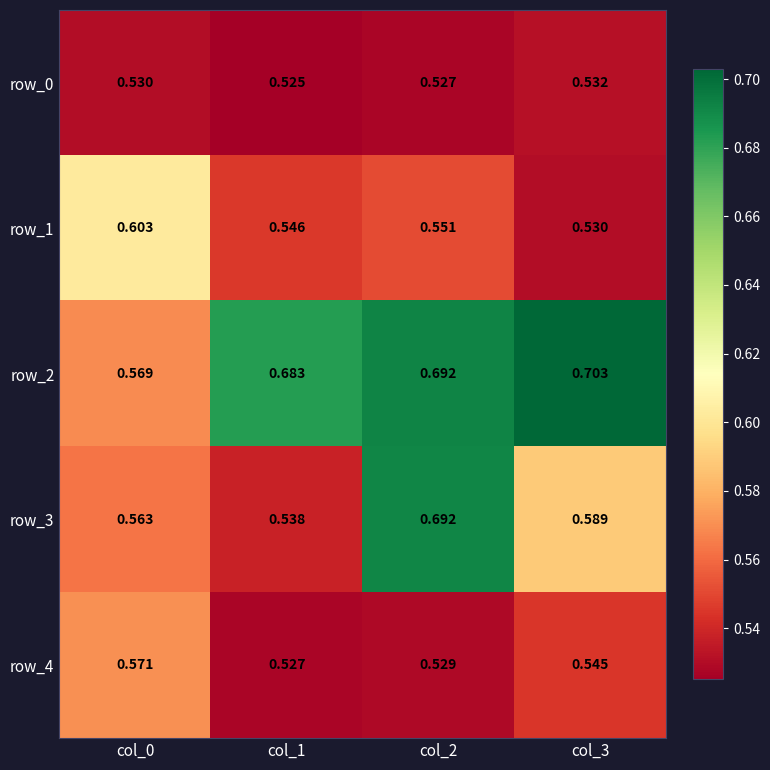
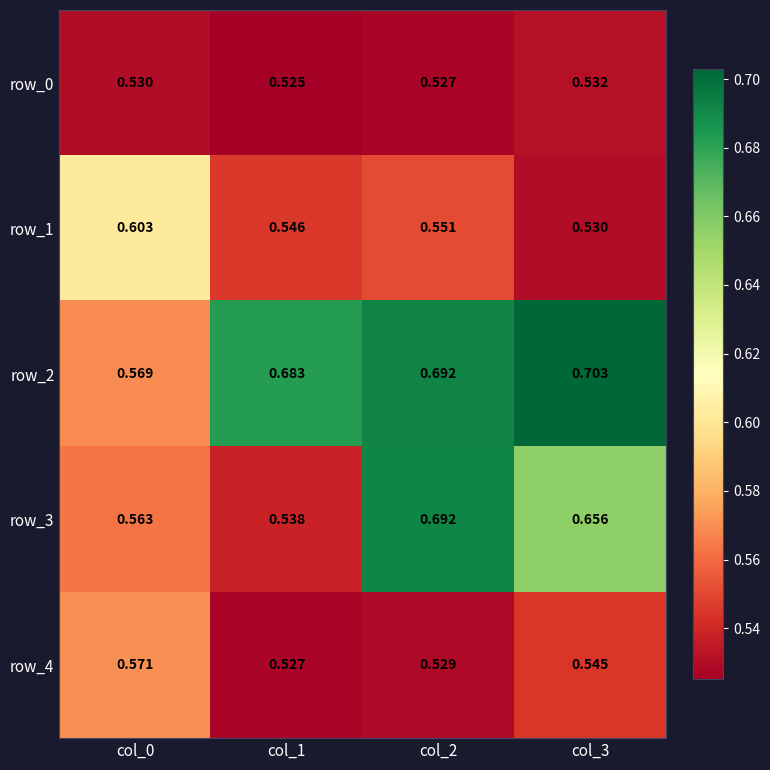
  {
    "row_0": {
      "col_0": 0.530,
      "col_1": 0.525,
      "col_2": 0.527,
      "col_3": 0.532
    },
    "row_1": {
      "col_0": 0.603,
      "col_1": 0.546,
      "col_2": 0.551,
      "col_3": 0.530
    },
    "row_2": {
      "col_0": 0.569,
      "col_1": 0.683,
      "col_2": 0.692,
      "col_3": 0.703
    },
    "row_3": {
      "col_0": 0.563,
      "col_1": 0.538,
      "col_2": 0.692,
-     "col_3": 0.589
+     "col_3": 0.656
    },
    "row_4": {
      "col_0": 0.571,
      "col_1": 0.527,
      "col_2": 0.529,
      "col_3": 0.545
    }
  }
